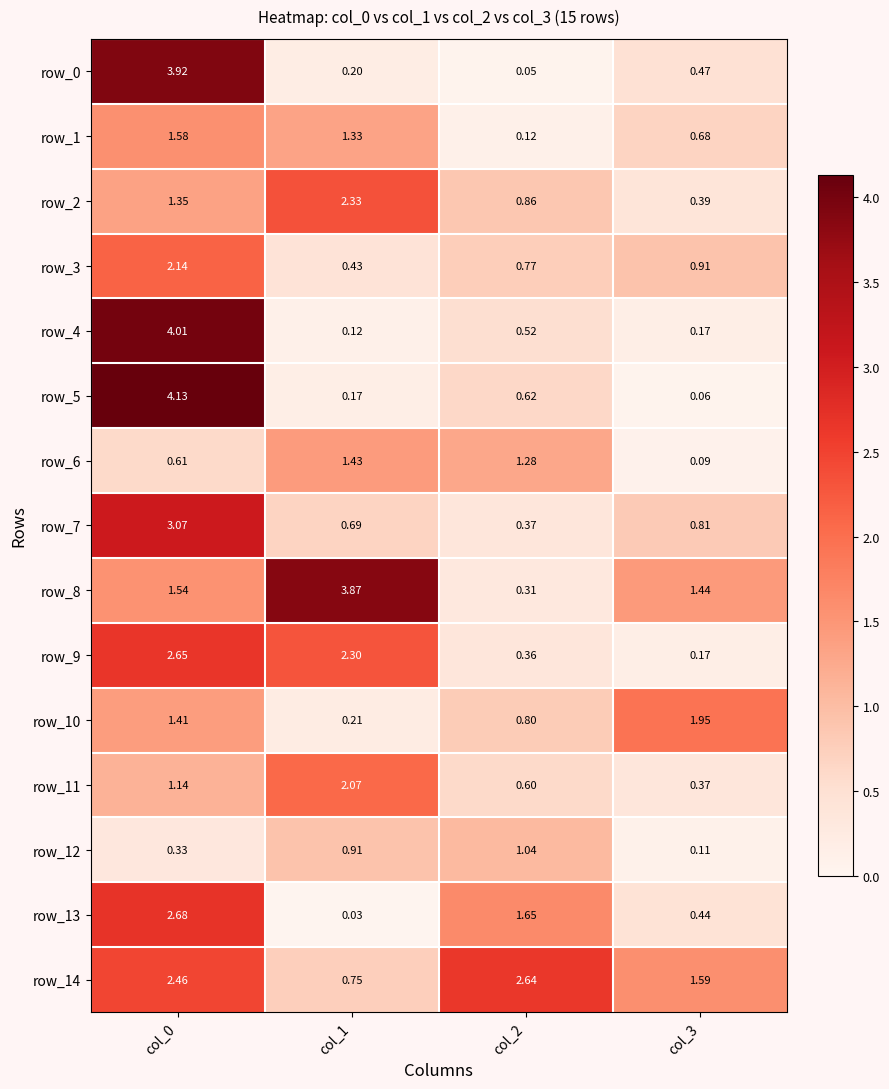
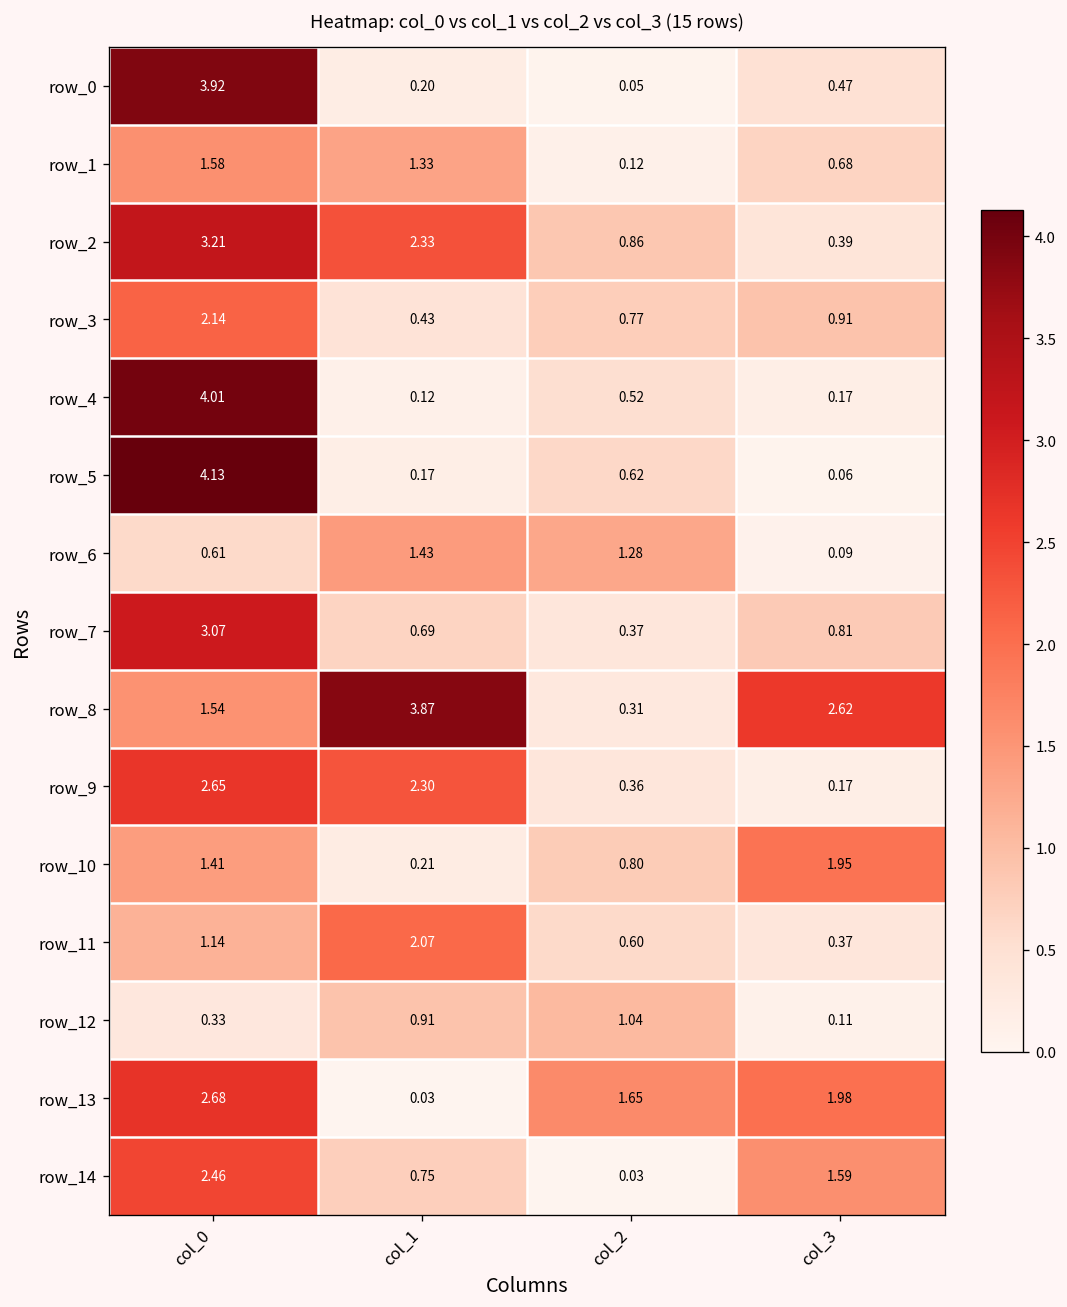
  {
    "row_0": {
      "col_0": 3.92,
      "col_1": 0.20,
      "col_2": 0.05,
      "col_3": 0.47
    },
    "row_1": {
      "col_0": 1.58,
      "col_1": 1.33,
      "col_2": 0.12,
      "col_3": 0.68
    },
    "row_2": {
-     "col_0": 1.35,
+     "col_0": 3.21,
      "col_1": 2.33,
      "col_2": 0.86,
      "col_3": 0.39
    },
    "row_3": {
      "col_0": 2.14,
      "col_1": 0.43,
      "col_2": 0.77,
      "col_3": 0.91
    },
    "row_4": {
      "col_0": 4.01,
      "col_1": 0.12,
      "col_2": 0.52,
      "col_3": 0.17
    },
    "row_5": {
      "col_0": 4.13,
      "col_1": 0.17,
      "col_2": 0.62,
      "col_3": 0.06
    },
    "row_6": {
      "col_0": 0.61,
      "col_1": 1.43,
      "col_2": 1.28,
      "col_3": 0.09
    },
    "row_7": {
      "col_0": 3.07,
      "col_1": 0.69,
      "col_2": 0.37,
      "col_3": 0.81
    },
    "row_8": {
      "col_0": 1.54,
      "col_1": 3.87,
      "col_2": 0.31,
-     "col_3": 1.44
+     "col_3": 2.62
    },
    "row_9": {
      "col_0": 2.65,
      "col_1": 2.30,
      "col_2": 0.36,
      "col_3": 0.17
    },
    "row_10": {
      "col_0": 1.41,
      "col_1": 0.21,
      "col_2": 0.80,
      "col_3": 1.95
    },
    "row_11": {
      "col_0": 1.14,
      "col_1": 2.07,
      "col_2": 0.60,
      "col_3": 0.37
    },
    "row_12": {
      "col_0": 0.33,
      "col_1": 0.91,
      "col_2": 1.04,
      "col_3": 0.11
    },
    "row_13": {
      "col_0": 2.68,
      "col_1": 0.03,
      "col_2": 1.65,
-     "col_3": 0.44
+     "col_3": 1.98
    },
    "row_14": {
      "col_0": 2.46,
      "col_1": 0.75,
-     "col_2": 2.64,
+     "col_2": 0.03,
      "col_3": 1.59
    }
  }
